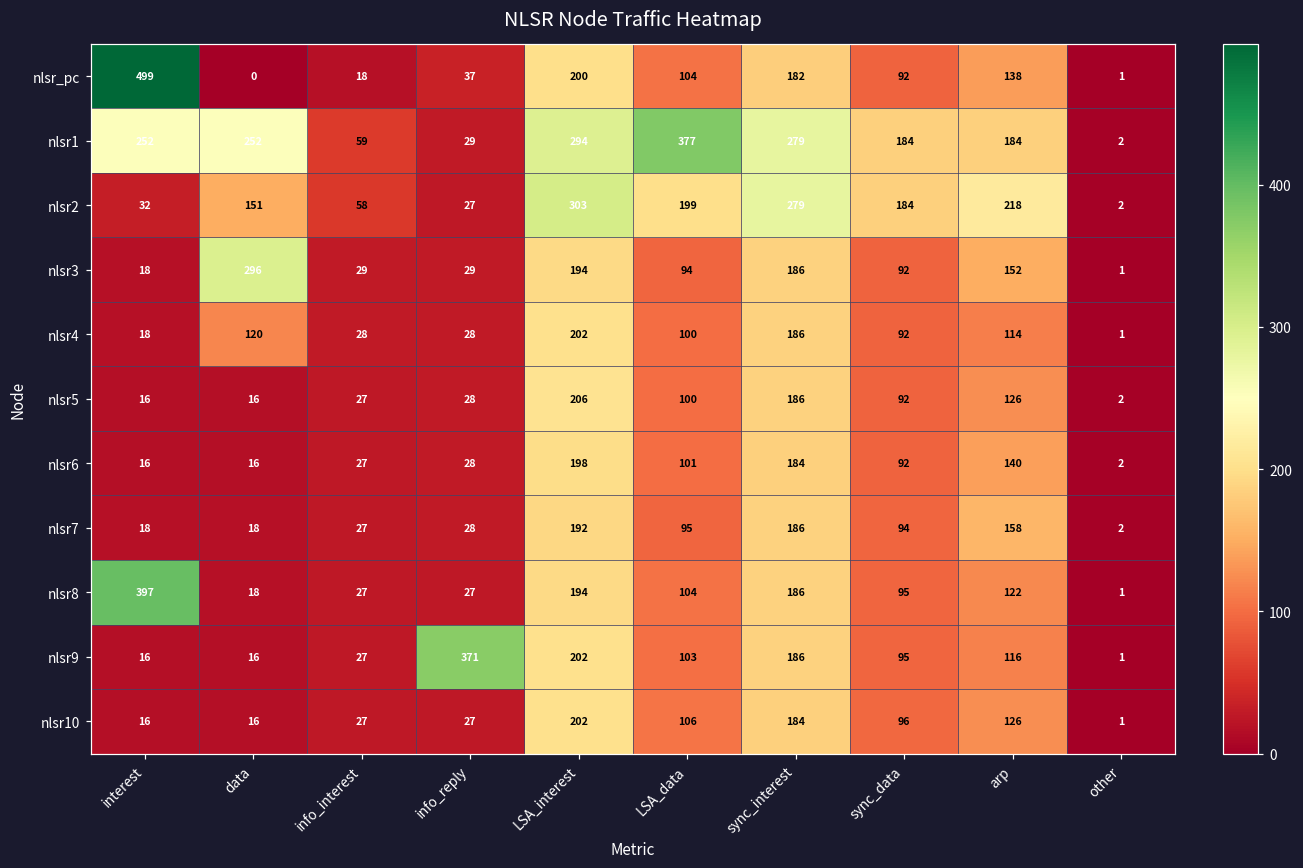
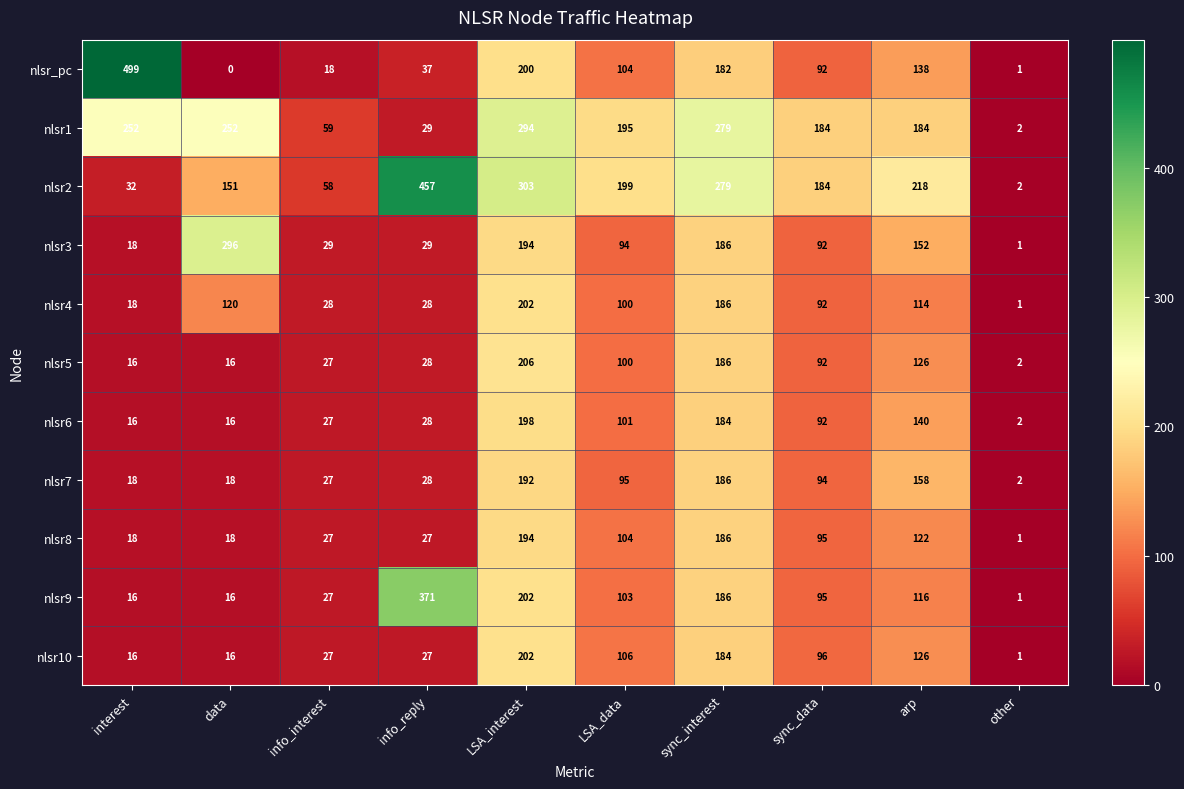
  {
    "nlsr_pc": {
      "interest": 499,
      "data": 0,
      "info_interest": 18,
      "info_reply": 37,
      "LSA_interest": 200,
      "LSA_data": 104,
      "sync_interest": 182,
      "sync_data": 92,
      "arp": 138,
      "other": 1
    },
    "nlsr1": {
      "interest": 252,
      "data": 252,
      "info_interest": 59,
      "info_reply": 29,
      "LSA_interest": 294,
-     "LSA_data": 377,
+     "LSA_data": 195,
      "sync_interest": 279,
      "sync_data": 184,
      "arp": 184,
      "other": 2
    },
    "nlsr2": {
      "interest": 32,
      "data": 151,
      "info_interest": 58,
-     "info_reply": 27,
+     "info_reply": 457,
      "LSA_interest": 303,
      "LSA_data": 199,
      "sync_interest": 279,
      "sync_data": 184,
      "arp": 218,
      "other": 2
    },
    "nlsr3": {
      "interest": 18,
      "data": 296,
      "info_interest": 29,
      "info_reply": 29,
      "LSA_interest": 194,
      "LSA_data": 94,
      "sync_interest": 186,
      "sync_data": 92,
      "arp": 152,
      "other": 1
    },
    "nlsr4": {
      "interest": 18,
      "data": 120,
      "info_interest": 28,
      "info_reply": 28,
      "LSA_interest": 202,
      "LSA_data": 100,
      "sync_interest": 186,
      "sync_data": 92,
      "arp": 114,
      "other": 1
    },
    "nlsr5": {
      "interest": 16,
      "data": 16,
      "info_interest": 27,
      "info_reply": 28,
      "LSA_interest": 206,
      "LSA_data": 100,
      "sync_interest": 186,
      "sync_data": 92,
      "arp": 126,
      "other": 2
    },
    "nlsr6": {
      "interest": 16,
      "data": 16,
      "info_interest": 27,
      "info_reply": 28,
      "LSA_interest": 198,
      "LSA_data": 101,
      "sync_interest": 184,
      "sync_data": 92,
      "arp": 140,
      "other": 2
    },
    "nlsr7": {
      "interest": 18,
      "data": 18,
      "info_interest": 27,
      "info_reply": 28,
      "LSA_interest": 192,
      "LSA_data": 95,
      "sync_interest": 186,
      "sync_data": 94,
      "arp": 158,
      "other": 2
    },
    "nlsr8": {
-     "interest": 397,
+     "interest": 18,
      "data": 18,
      "info_interest": 27,
      "info_reply": 27,
      "LSA_interest": 194,
      "LSA_data": 104,
      "sync_interest": 186,
      "sync_data": 95,
      "arp": 122,
      "other": 1
    },
    "nlsr9": {
      "interest": 16,
      "data": 16,
      "info_interest": 27,
      "info_reply": 371,
      "LSA_interest": 202,
      "LSA_data": 103,
      "sync_interest": 186,
      "sync_data": 95,
      "arp": 116,
      "other": 1
    },
    "nlsr10": {
      "interest": 16,
      "data": 16,
      "info_interest": 27,
      "info_reply": 27,
      "LSA_interest": 202,
      "LSA_data": 106,
      "sync_interest": 184,
      "sync_data": 96,
      "arp": 126,
      "other": 1
    }
  }
